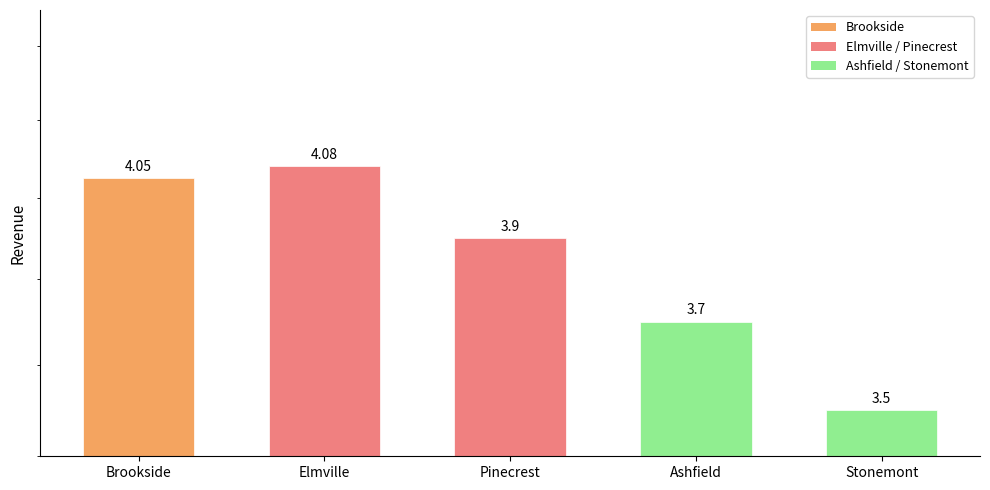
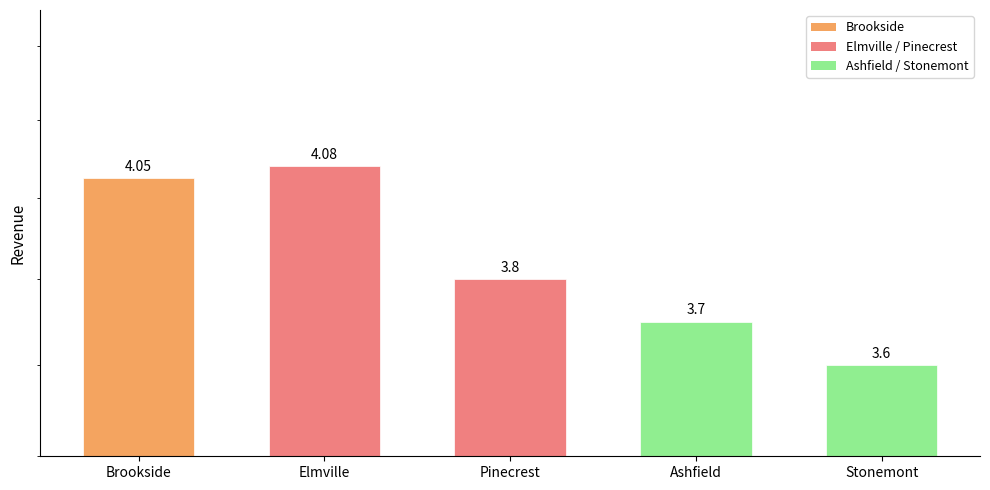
  {
    "Brookside": 4.05,
    "Elmville": 4.08,
-   "Pinecrest": 3.9,
+   "Pinecrest": 3.8,
    "Ashfield": 3.7,
-   "Stonemont": 3.5
+   "Stonemont": 3.6
  }
